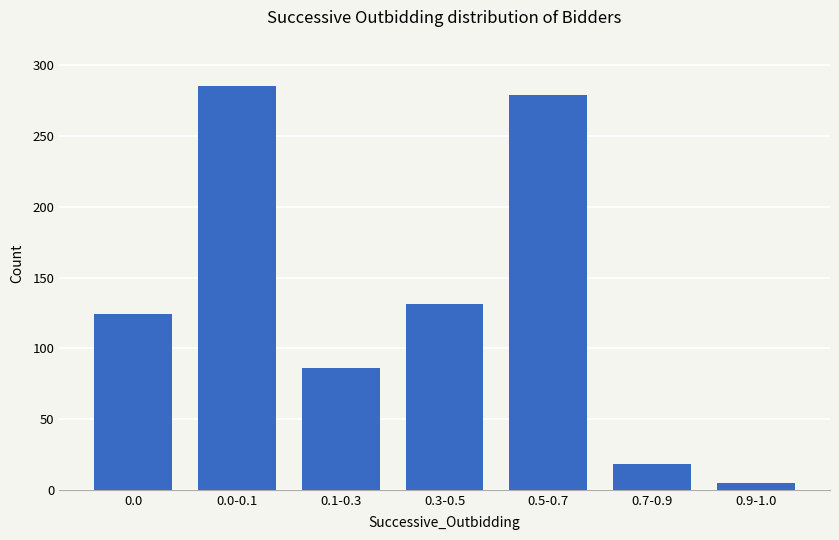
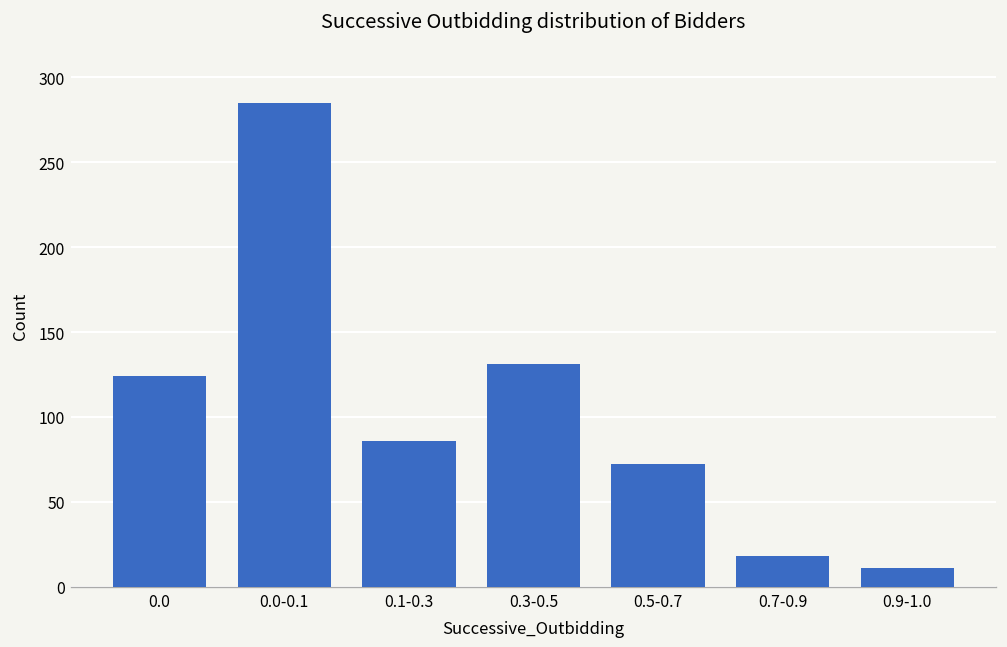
  {
    "0.0": 124,
    "0.0-0.1": 285,
    "0.1-0.3": 86,
    "0.3-0.5": 131,
-   "0.5-0.7": 279,
+   "0.5-0.7": 72,
    "0.7-0.9": 18,
-   "0.9-1.0": 5
+   "0.9-1.0": 11
  }
